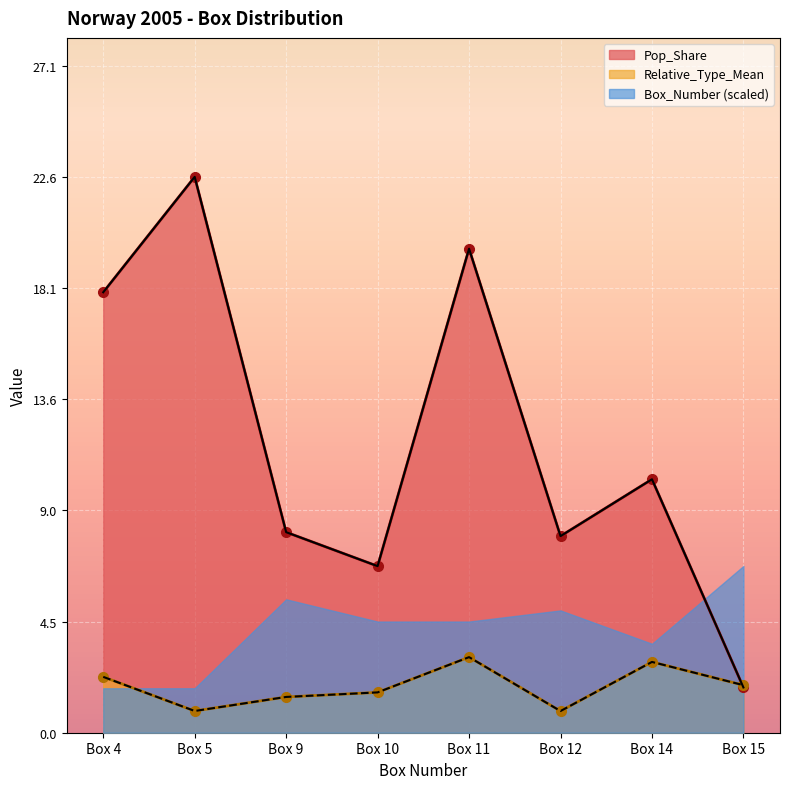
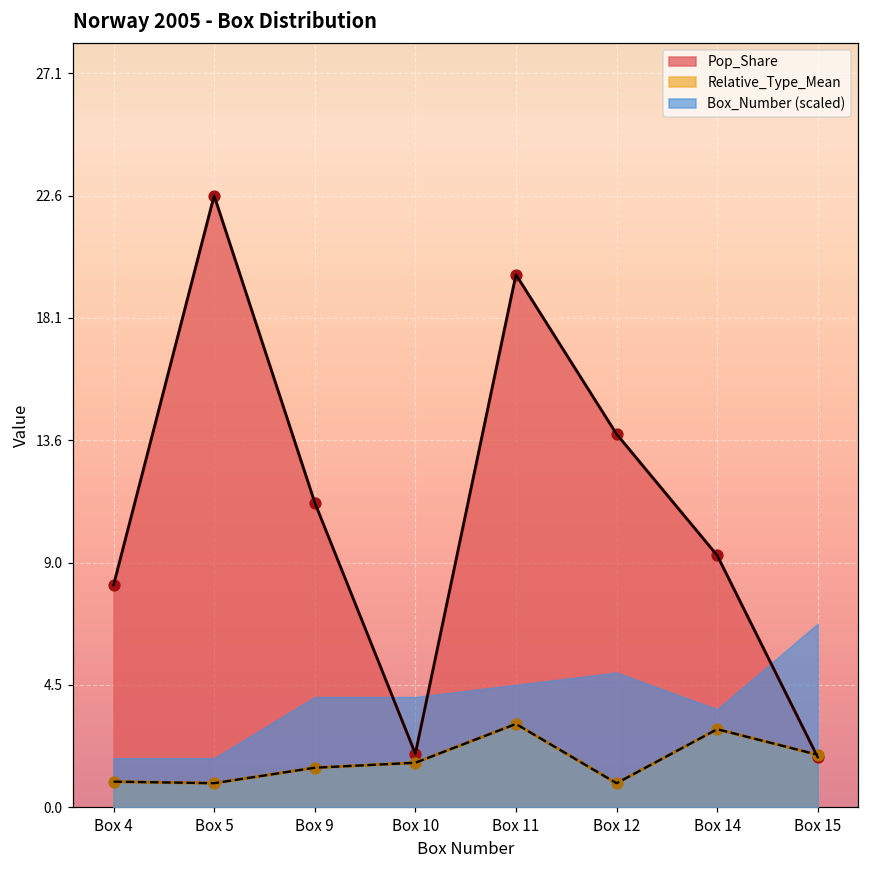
  {
    "Pop_Share": {
-     "Box 4": 17.9,
+     "Box 4": 8.2,
      "Box 5": 22.6,
-     "Box 9": 8.2,
-     "Box 10": 6.8,
+     "Box 9": 11.3,
+     "Box 10": 2.0,
      "Box 11": 19.7,
-     "Box 12": 8.0,
-     "Box 14": 10.3
+     "Box 12": 13.8,
+     "Box 14": 9.3
    },
    "Relative_Type_Mean": {
-     "Box 4": 2.3,
+     "Box 4": 0.9,
      "Box 5": 0.9,
      "Box 9": 1.5,
      "Box 10": 1.6,
      "Box 11": 3.1,
      "Box 12": 0.9,
      "Box 14": 2.9
    },
    "Box_Number (scaled)": {
      "Box 4": 1.8,
      "Box 5": 1.8,
-     "Box 9": 5.4,
-     "Box 10": 4.5,
+     "Box 9": 4.1,
+     "Box 10": 4.1,
      "Box 11": 4.5,
      "Box 12": 5.0,
      "Box 14": 3.6,
      "Box 15": 6.8
    }
  }
